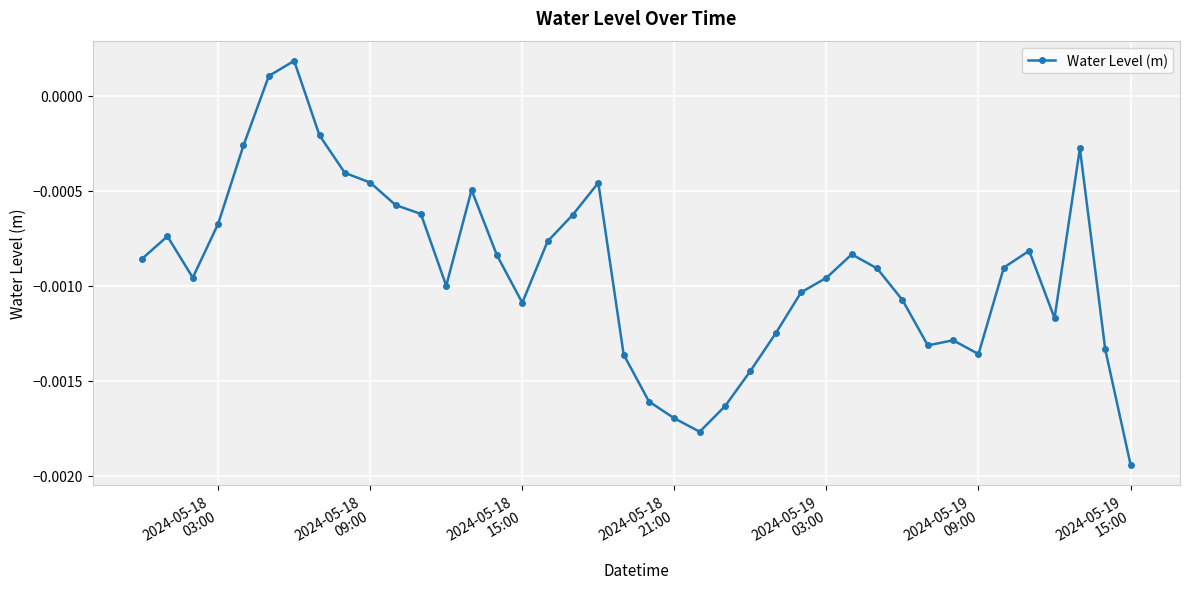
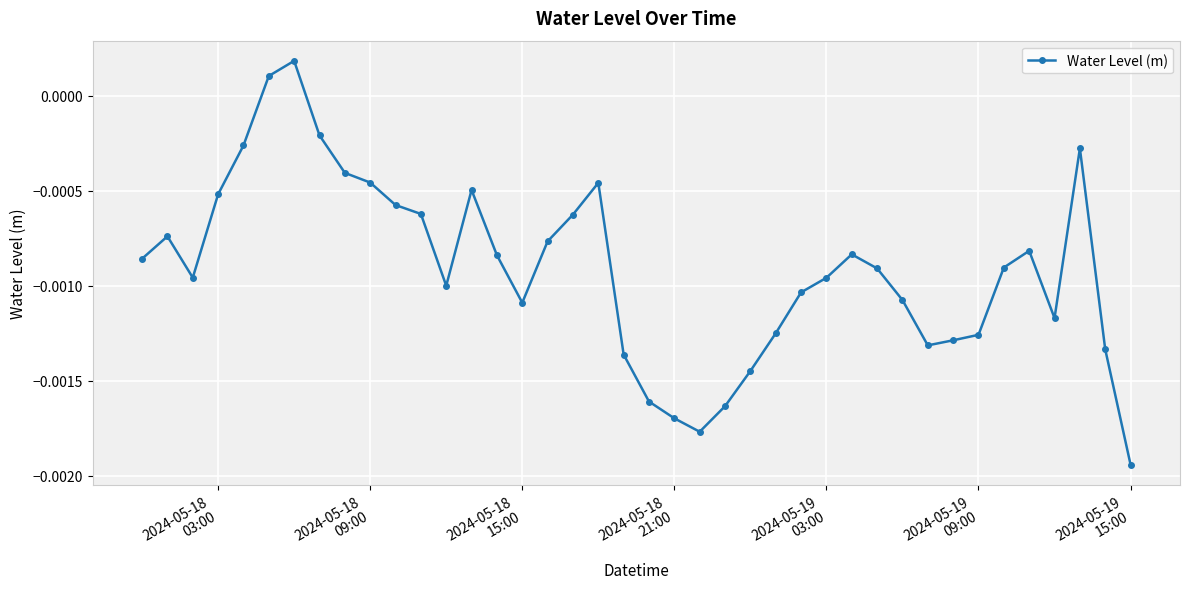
  {
-   "2024-05-18 03:00": -0.00067,
+   "2024-05-18 03:00": -0.00052,
    "2024-05-18 09:00": -0.00046,
    "2024-05-18 15:00": -0.00109,
    "2024-05-18 21:00": -0.00170,
    "2024-05-19 03:00": -0.00096,
-   "2024-05-19 09:00": -0.00136,
+   "2024-05-19 09:00": -0.00126,
    "2024-05-19 15:00": -0.00194
  }
